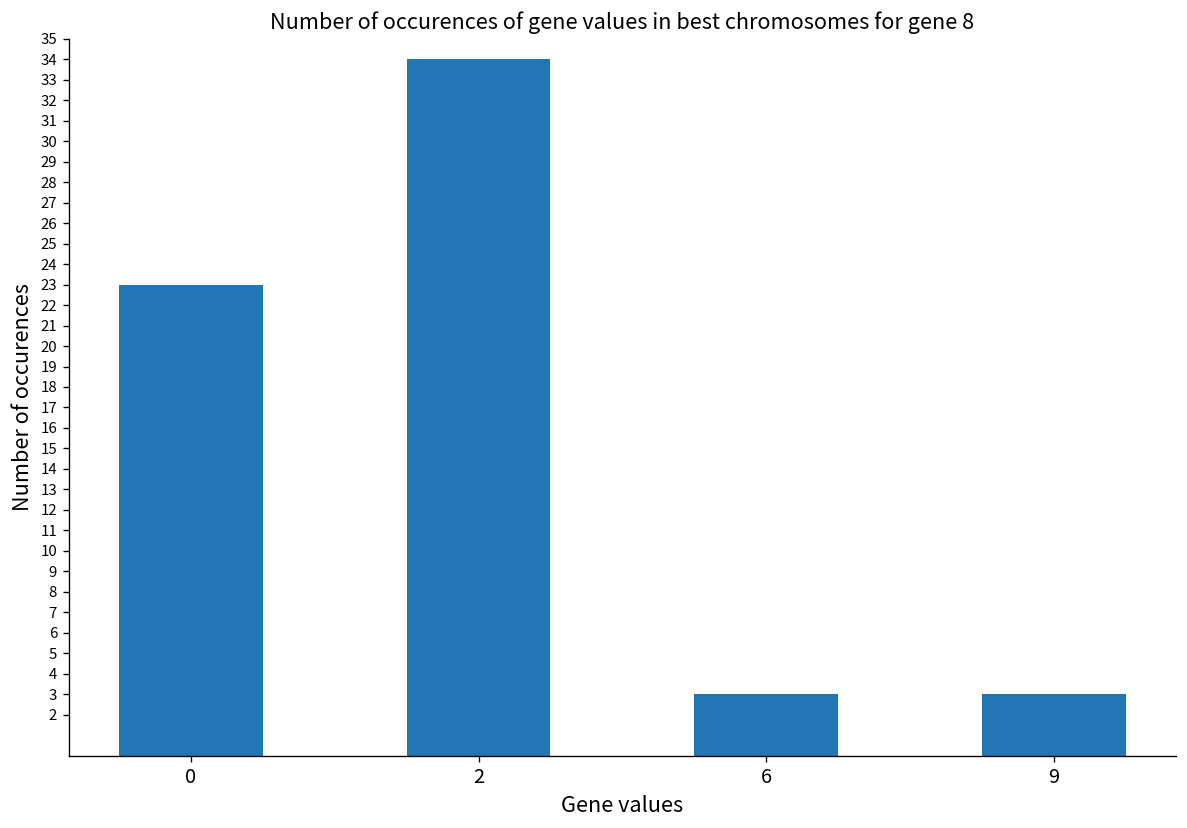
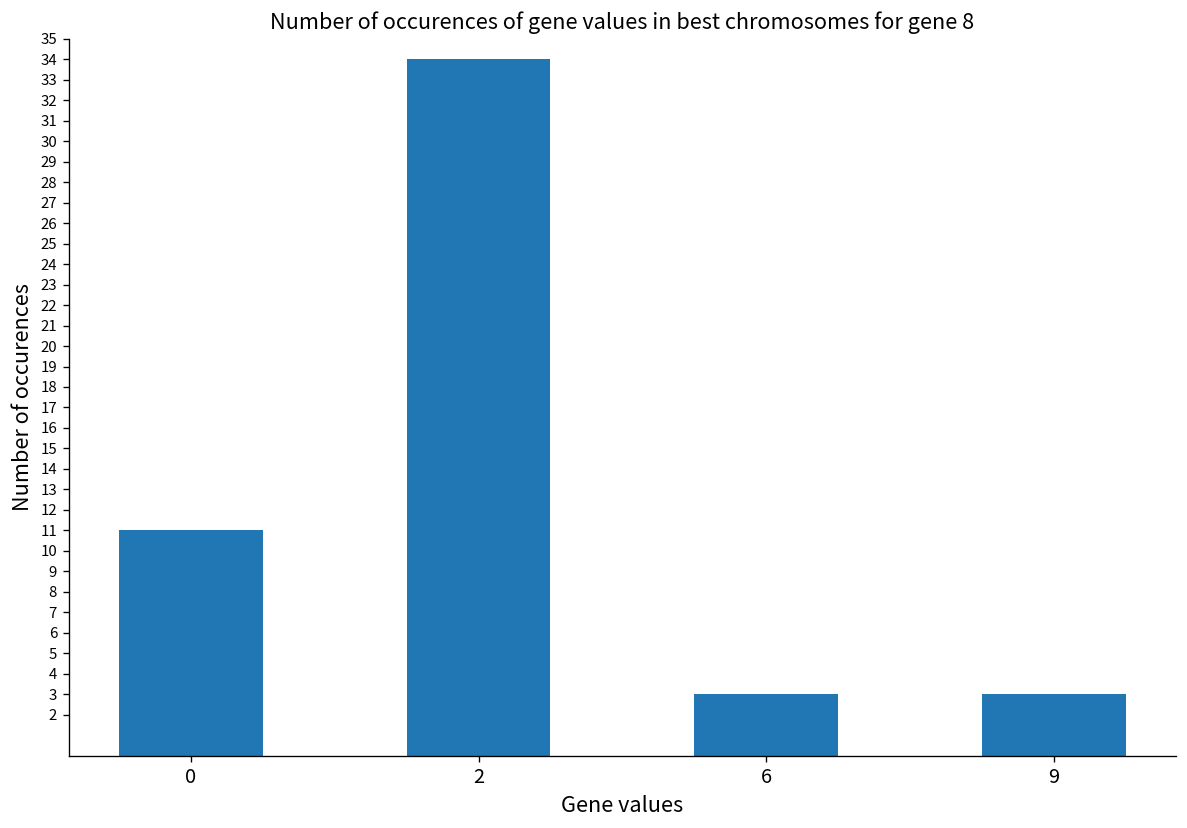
  {
-   "0": 23,
+   "0": 11,
    "2": 34,
    "6": 3,
    "9": 3
  }
